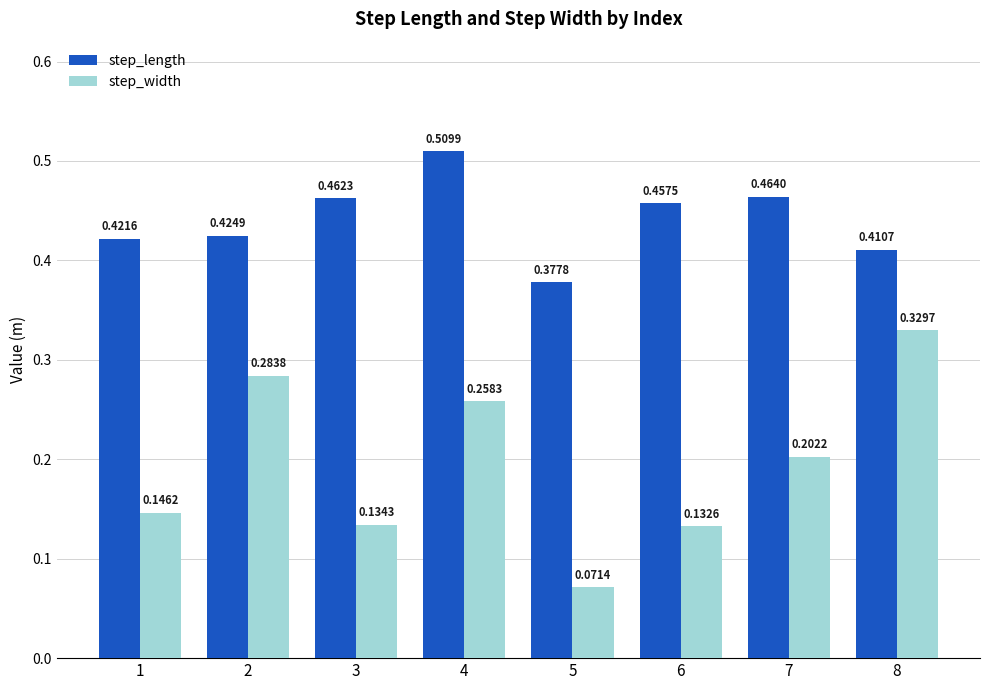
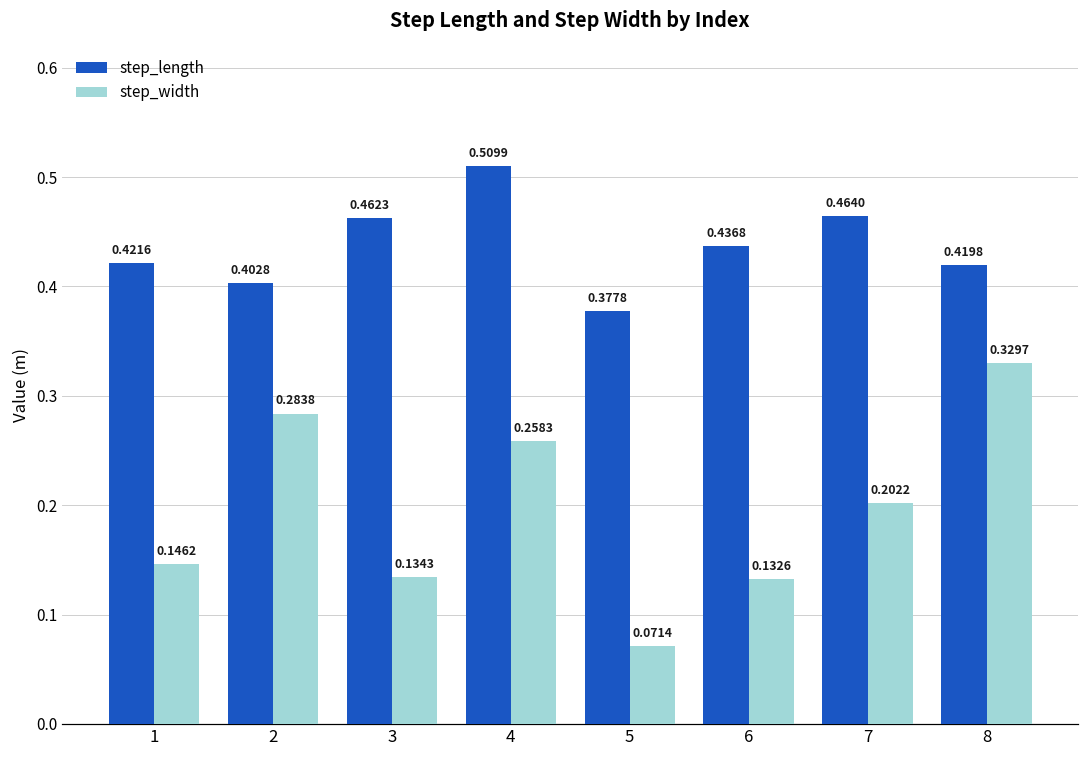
  {
    "step_length": {
      "1": 0.4216,
-     "2": 0.4249,
+     "2": 0.4028,
      "3": 0.4623,
      "4": 0.5099,
      "5": 0.3778,
-     "6": 0.4575,
+     "6": 0.4368,
      "7": 0.4640,
-     "8": 0.4107
+     "8": 0.4198
    },
    "step_width": {
      "1": 0.1462,
      "2": 0.2838,
      "3": 0.1343,
      "4": 0.2583,
      "5": 0.0714,
      "6": 0.1326,
      "7": 0.2022,
      "8": 0.3297
    }
  }
